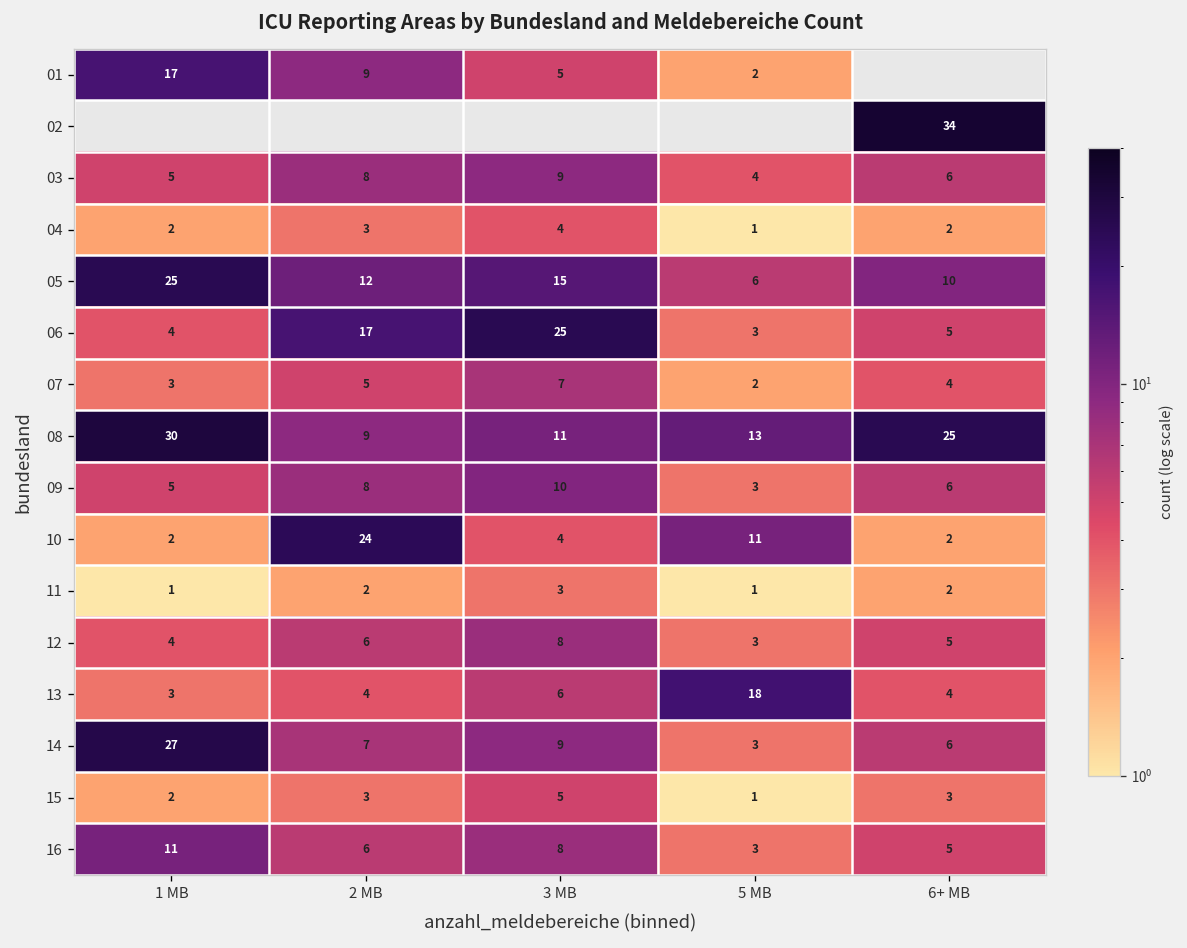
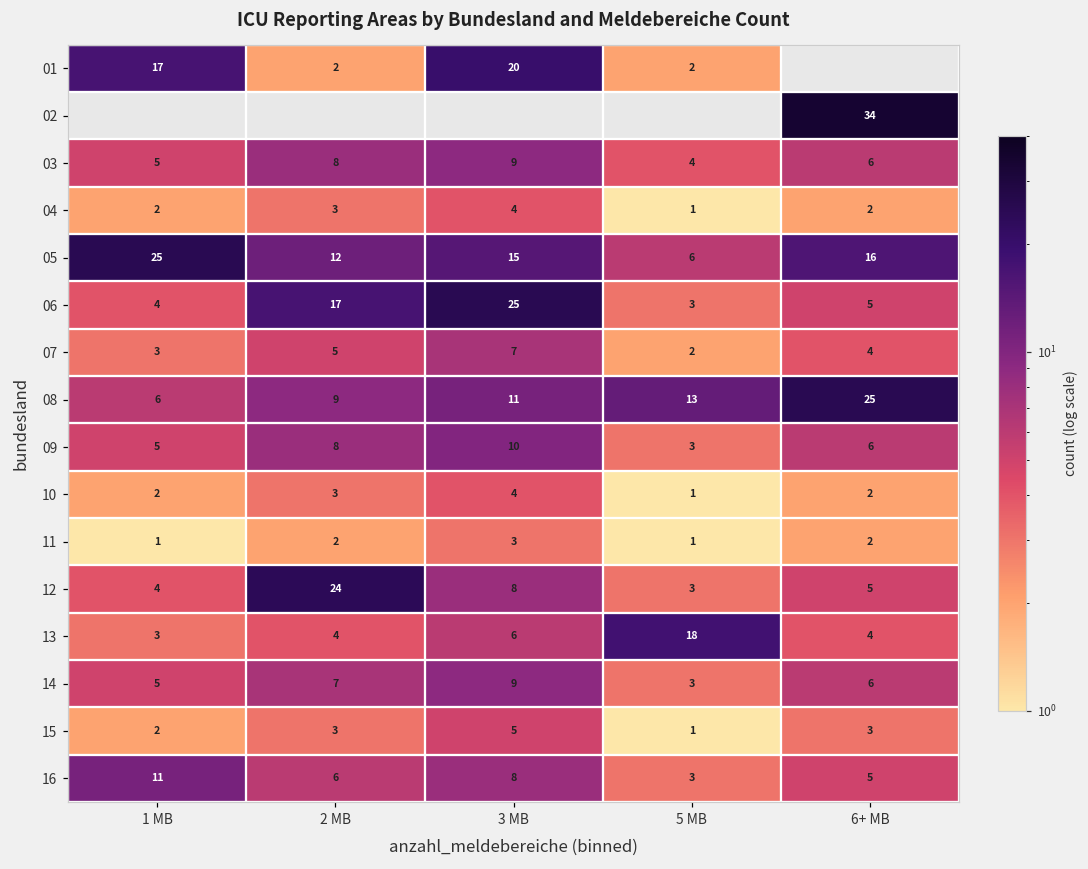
  {
    "01": {
      "1 MB": 17,
-     "2 MB": 9,
-     "3 MB": 5,
+     "2 MB": 2,
+     "3 MB": 20,
      "5 MB": 2
    },
    "02": {
      "6+ MB": 34
    },
    "03": {
      "1 MB": 5,
      "2 MB": 8,
      "3 MB": 9,
      "5 MB": 4,
      "6+ MB": 6
    },
    "04": {
      "1 MB": 2,
      "2 MB": 3,
      "3 MB": 4,
      "5 MB": 1,
      "6+ MB": 2
    },
    "05": {
      "1 MB": 25,
      "2 MB": 12,
      "3 MB": 15,
      "5 MB": 6,
-     "6+ MB": 10
+     "6+ MB": 16
    },
    "06": {
      "1 MB": 4,
      "2 MB": 17,
      "3 MB": 25,
      "5 MB": 3,
      "6+ MB": 5
    },
    "07": {
      "1 MB": 3,
      "2 MB": 5,
      "3 MB": 7,
      "5 MB": 2,
      "6+ MB": 4
    },
    "08": {
-     "1 MB": 30,
+     "1 MB": 6,
      "2 MB": 9,
      "3 MB": 11,
      "5 MB": 13,
      "6+ MB": 25
    },
    "09": {
      "1 MB": 5,
      "2 MB": 8,
      "3 MB": 10,
      "5 MB": 3,
      "6+ MB": 6
    },
    "10": {
      "1 MB": 2,
-     "2 MB": 24,
+     "2 MB": 3,
      "3 MB": 4,
-     "5 MB": 11,
+     "5 MB": 1,
      "6+ MB": 2
    },
    "11": {
      "1 MB": 1,
      "2 MB": 2,
      "3 MB": 3,
      "5 MB": 1,
      "6+ MB": 2
    },
    "12": {
      "1 MB": 4,
-     "2 MB": 6,
+     "2 MB": 24,
      "3 MB": 8,
      "5 MB": 3,
      "6+ MB": 5
    },
    "13": {
      "1 MB": 3,
      "2 MB": 4,
      "3 MB": 6,
      "5 MB": 18,
      "6+ MB": 4
    },
    "14": {
-     "1 MB": 27,
+     "1 MB": 5,
      "2 MB": 7,
      "3 MB": 9,
      "5 MB": 3,
      "6+ MB": 6
    },
    "15": {
      "1 MB": 2,
      "2 MB": 3,
      "3 MB": 5,
      "5 MB": 1,
      "6+ MB": 3
    },
    "16": {
      "1 MB": 11,
      "2 MB": 6,
      "3 MB": 8,
      "5 MB": 3,
      "6+ MB": 5
    }
  }
